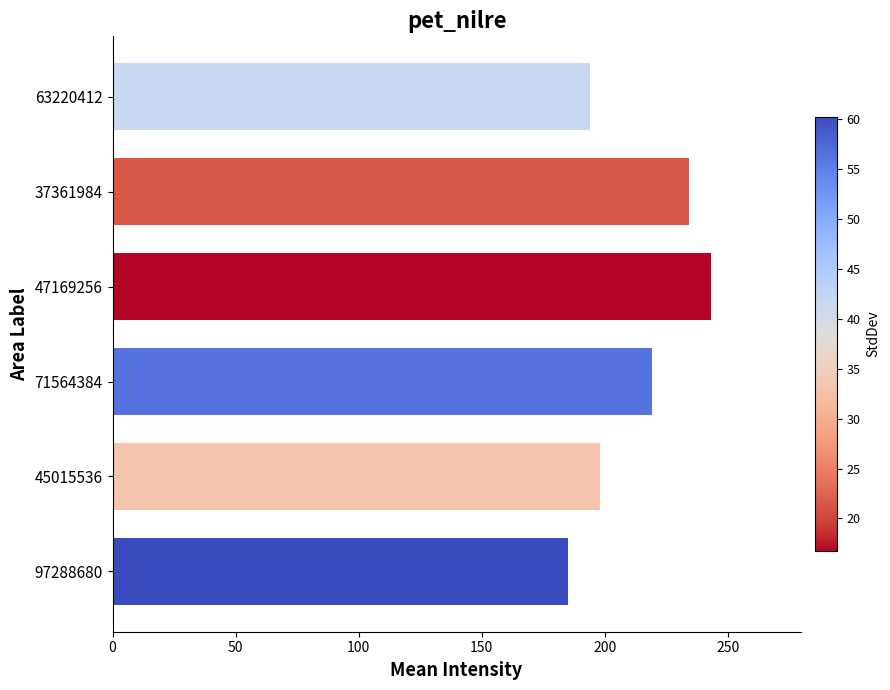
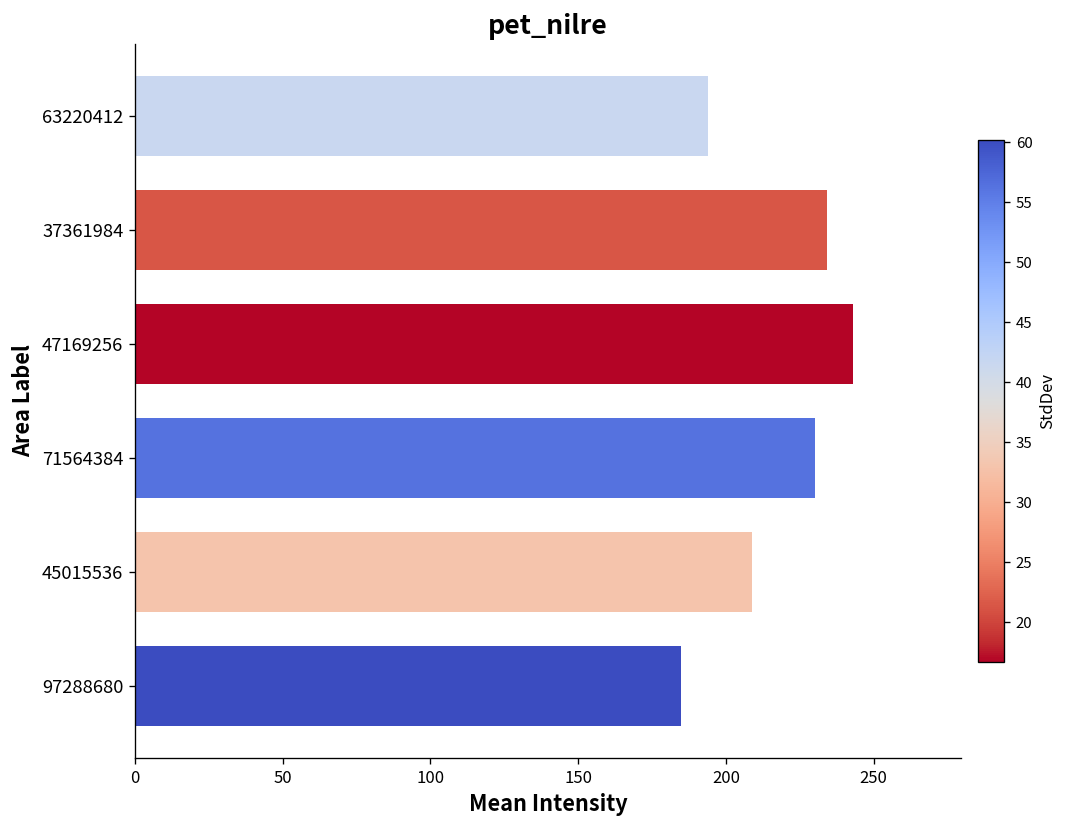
  {
    "63220412": 194,
    "37361984": 234,
    "47169256": 243,
-   "71564384": 219,
-   "45015536": 198,
+   "71564384": 230,
+   "45015536": 209,
    "97288680": 185
  }
